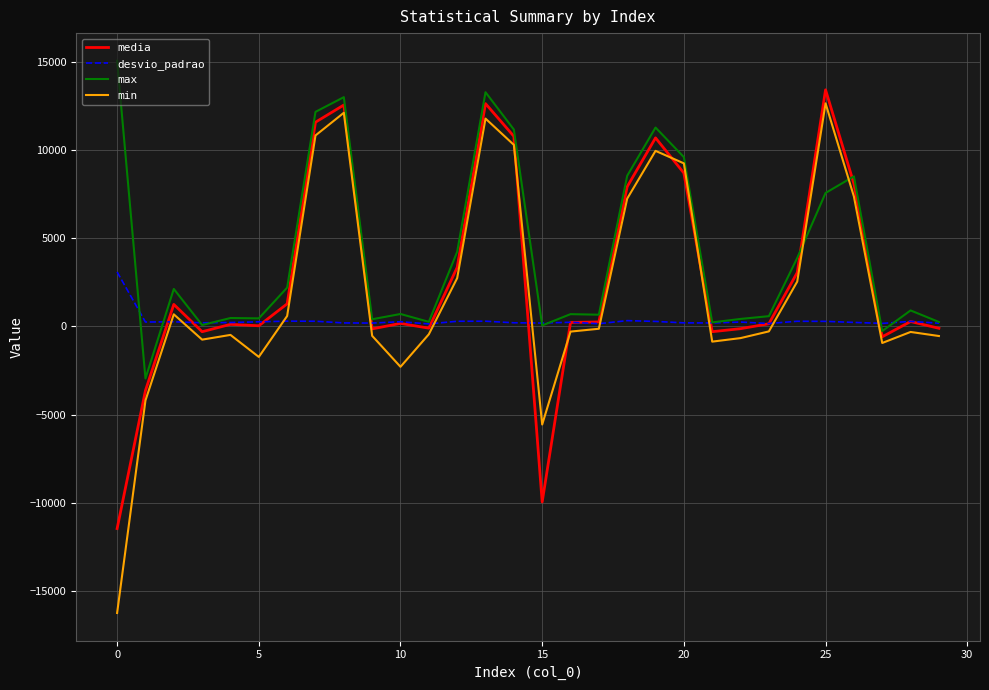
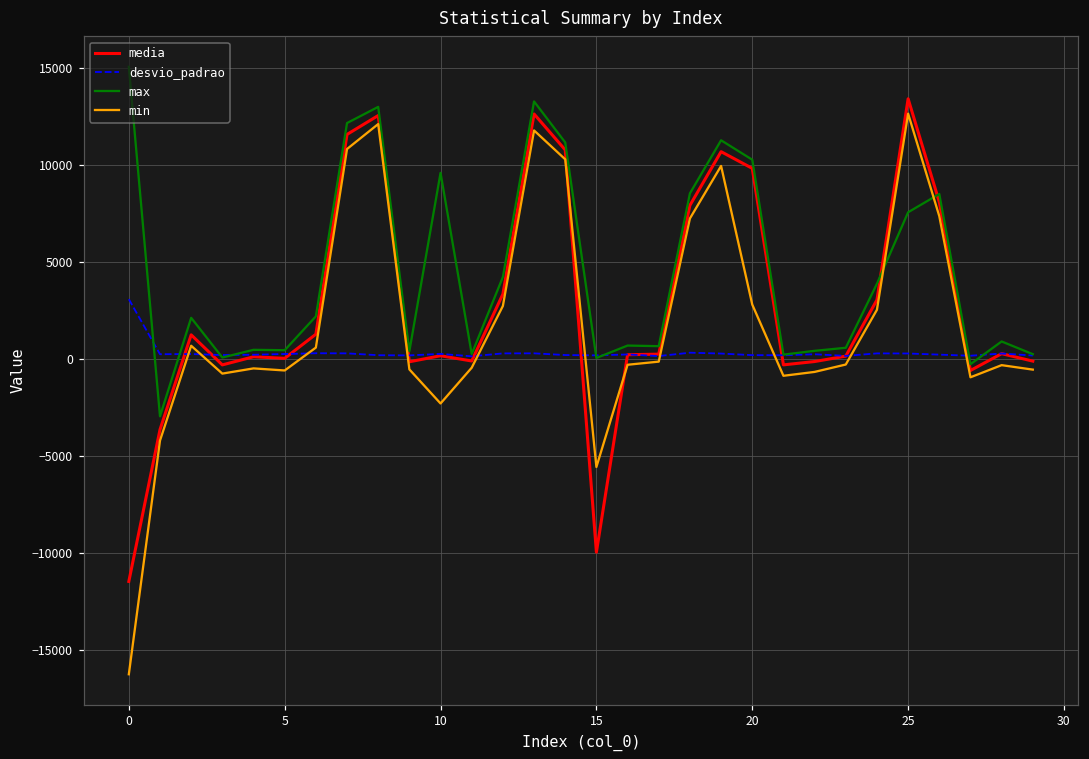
  {
    "media": {
      "0": -11400,
      "5": 0,
      "15": -9900,
-     "20": 8700,
+     "20": 9800,
      "25": 13400
    },
    "desvio_padrao": {
      "0": 3100,
      "5": 300,
      "20": 200,
      "25": 300
    },
    "max": {
      "5": 500,
-     "10": 700,
-     "20": 9600,
+     "10": 9600,
+     "20": 10300,
      "25": 7600
    },
    "min": {
      "0": -16200,
-     "5": -1700,
+     "5": -600,
      "10": -2300,
      "15": -5600,
-     "20": 9200,
+     "20": 2800,
      "25": 12600
    }
  }
